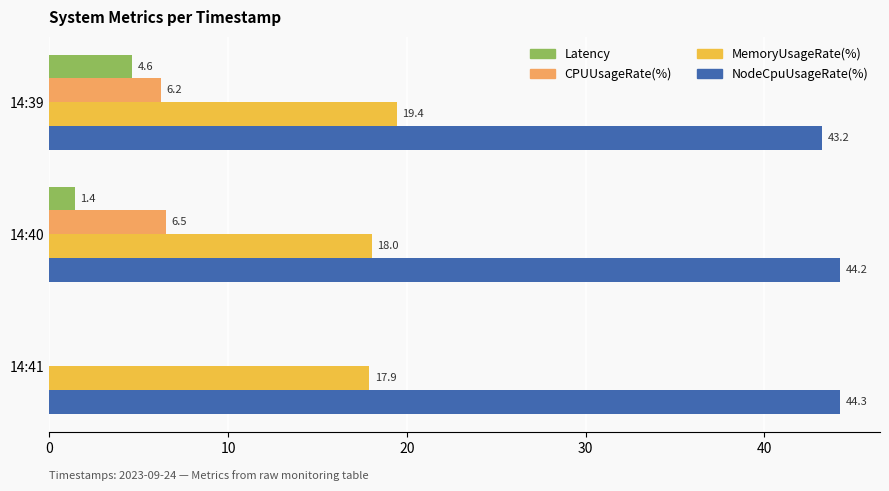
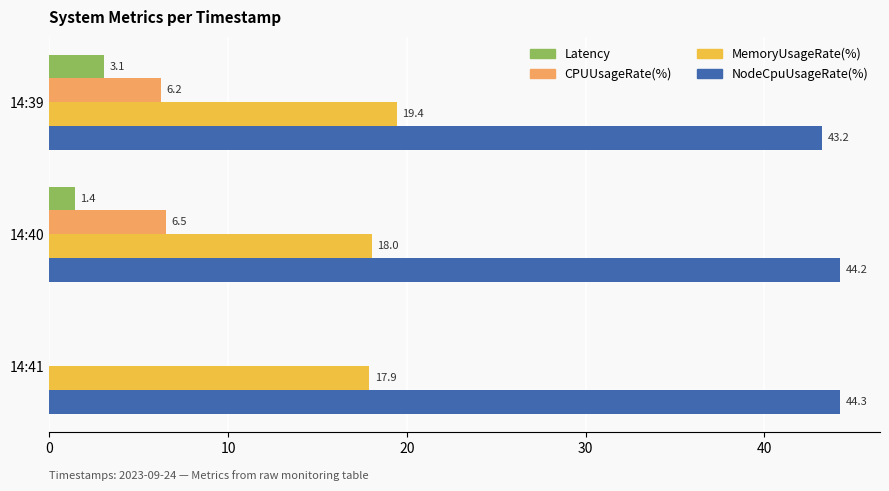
  {
    "Latency": {
-     "14:39": 4.6,
+     "14:39": 3.1,
      "14:40": 1.4
    },
    "NodeCpuUsageRate(%)": {
      "14:39": 43.2,
      "14:40": 44.2,
      "14:41": 44.3
    }
  }
